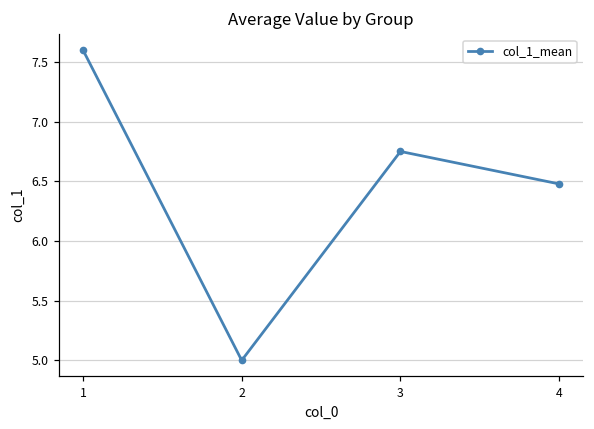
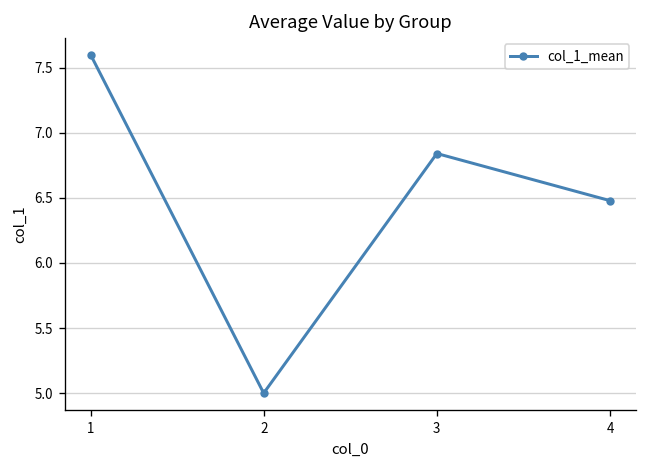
  {
    "1": 7.60,
    "2": 5.00,
-   "3": 6.75,
+   "3": 6.84,
    "4": 6.48
  }
